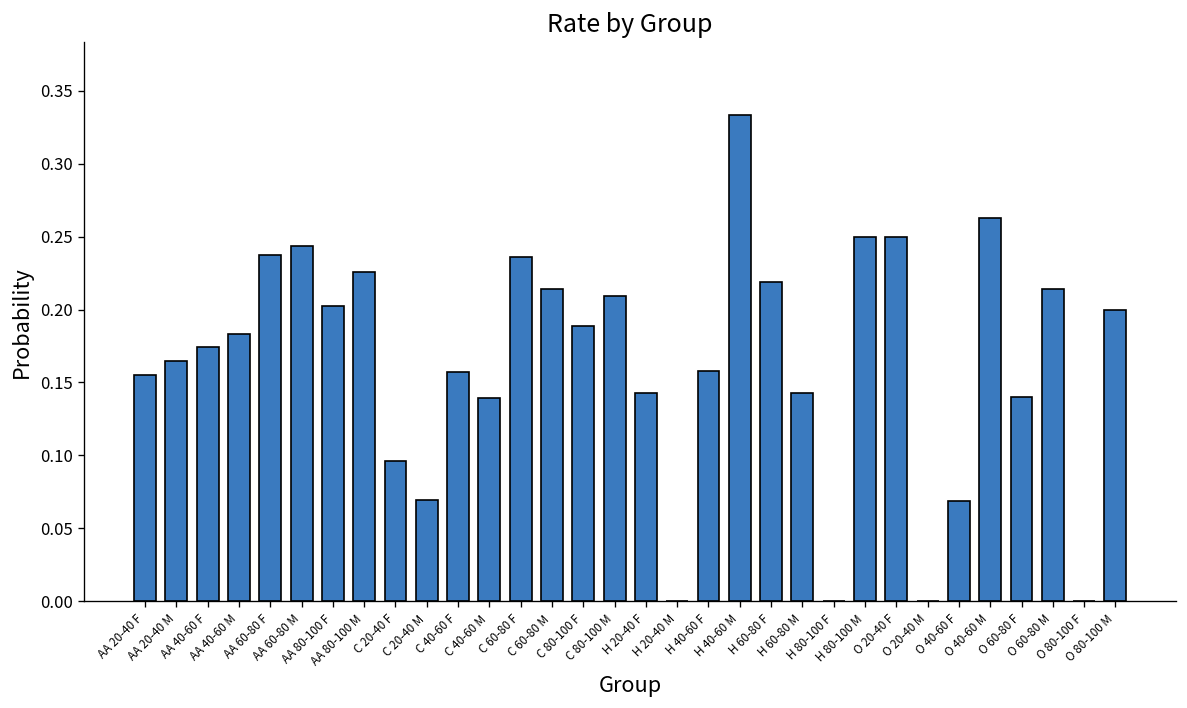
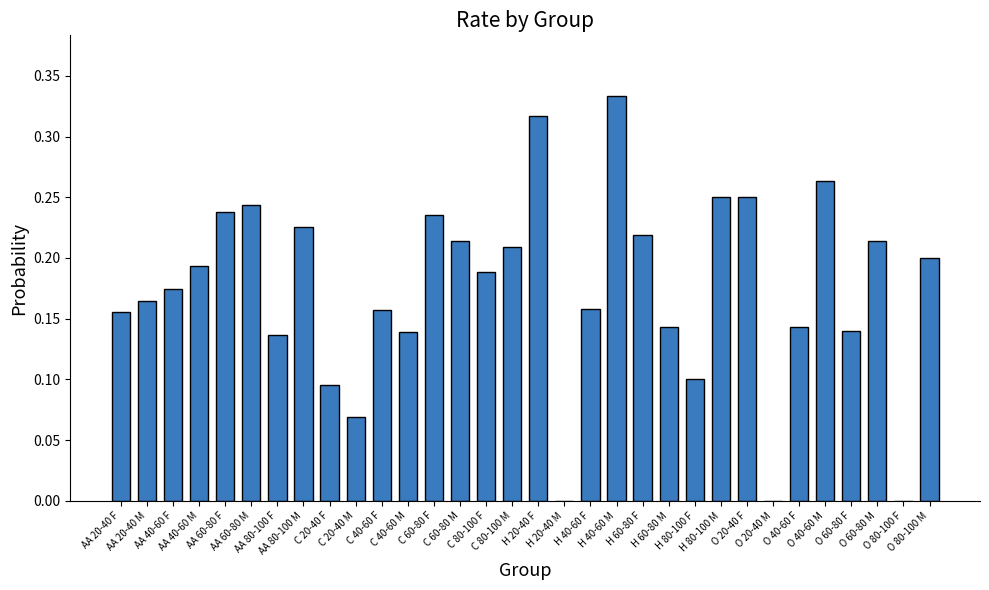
  {
    "AA 20-40 F": 0.155,
    "AA 20-40 M": 0.165,
    "AA 40-60 F": 0.174,
-   "AA 40-60 M": 0.183,
+   "AA 40-60 M": 0.193,
    "AA 60-80 F": 0.238,
    "AA 60-80 M": 0.244,
-   "AA 80-100 F": 0.203,
+   "AA 80-100 F": 0.137,
    "AA 80-100 M": 0.226,
    "C 20-40 F": 0.096,
    "C 20-40 M": 0.069,
    "C 40-60 F": 0.157,
    "C 40-60 M": 0.139,
    "C 60-80 F": 0.236,
    "C 60-80 M": 0.214,
    "C 80-100 F": 0.189,
    "C 80-100 M": 0.209,
-   "H 20-40 F": 0.143,
+   "H 20-40 F": 0.317,
    "H 20-40 M": 0.000,
    "H 40-60 F": 0.158,
    "H 40-60 M": 0.333,
    "H 60-80 F": 0.219,
    "H 60-80 M": 0.143,
-   "H 80-100 F": 0.0,
+   "H 80-100 F": 0.1,
    "H 80-100 M": 0.250,
    "O 20-40 F": 0.250,
    "O 20-40 M": 0.000,
-   "O 40-60 F": 0.069,
+   "O 40-60 F": 0.143,
    "O 40-60 M": 0.263,
    "O 60-80 F": 0.140,
    "O 60-80 M": 0.214,
    "O 80-100 F": 0.000,
    "O 80-100 M": 0.200
  }
